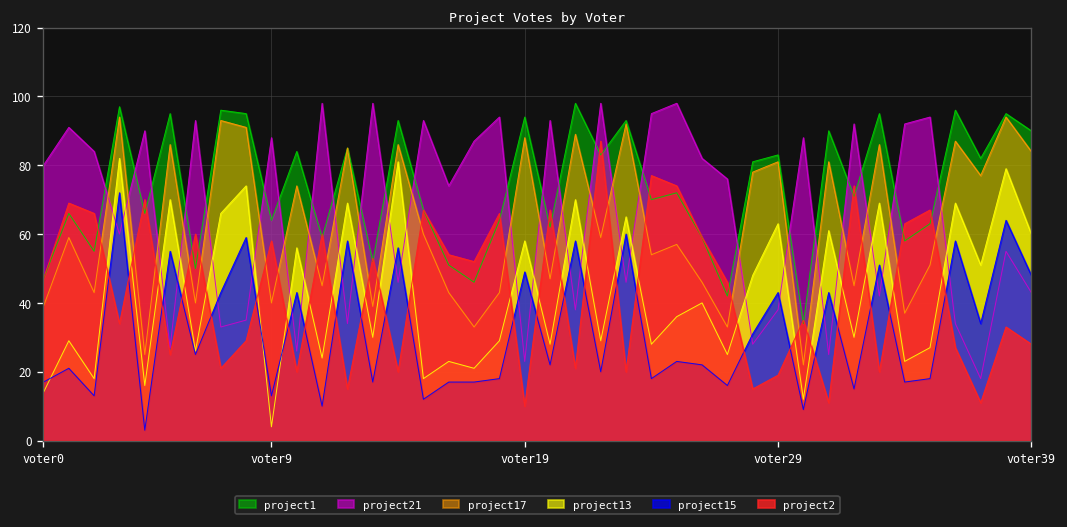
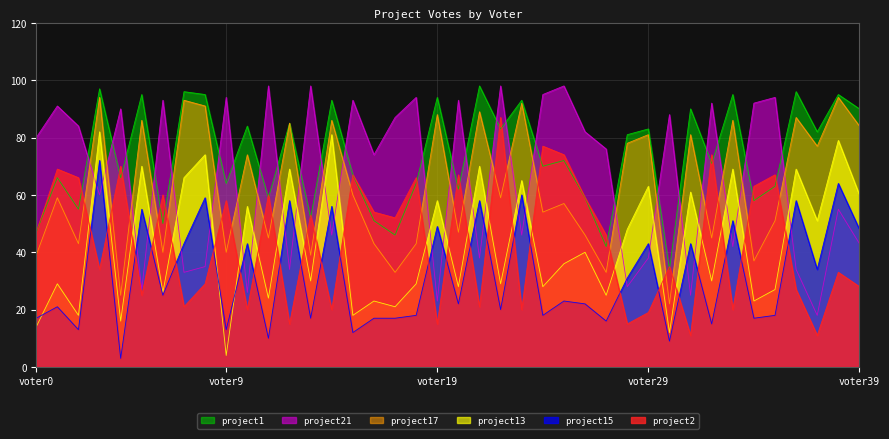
  {
    "project1": {
      "voter9": 64,
      "voter19": 94,
      "voter29": 83,
      "voter39": 90
    },
    "project21": {
      "voter0": 80,
-     "voter9": 88,
+     "voter9": 94,
      "voter19": 23,
      "voter29": 38,
      "voter39": 43
    },
    "project17": {
      "voter0": 39,
      "voter9": 40,
      "voter19": 88,
      "voter29": 81,
      "voter39": 84
    },
    "project13": {
      "voter0": 14,
      "voter9": 4,
      "voter19": 58,
      "voter29": 63,
      "voter39": 60
    },
    "project15": {
      "voter0": 17,
      "voter9": 13,
      "voter19": 49,
      "voter29": 43,
      "voter39": 48
    },
    "project2": {
      "voter9": 58,
-     "voter19": 10,
+     "voter19": 15,
      "voter29": 19,
      "voter39": 28
    }
  }
